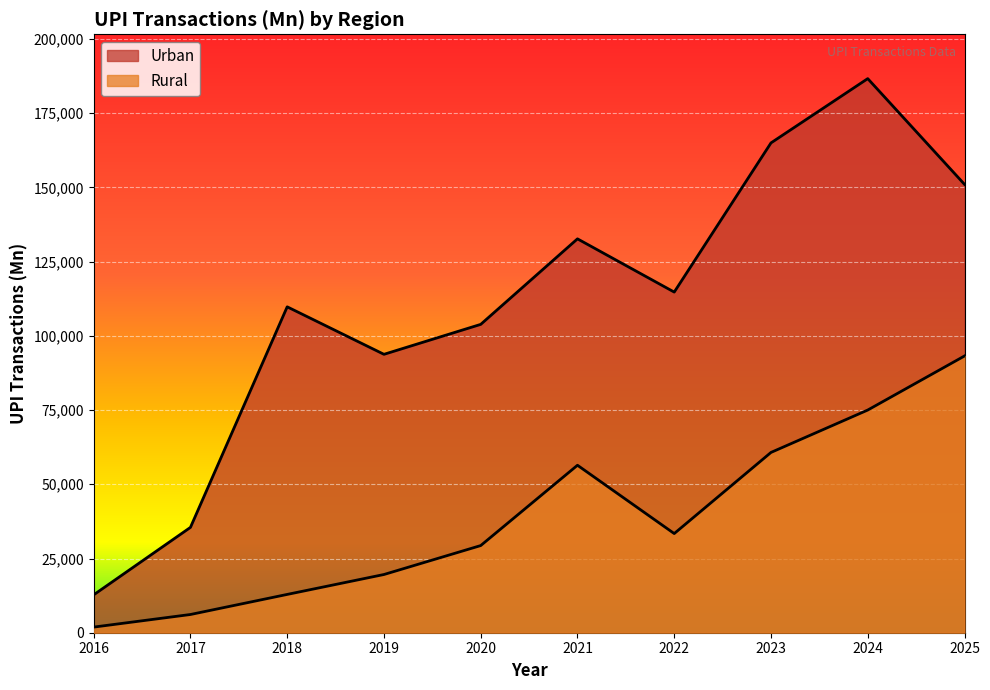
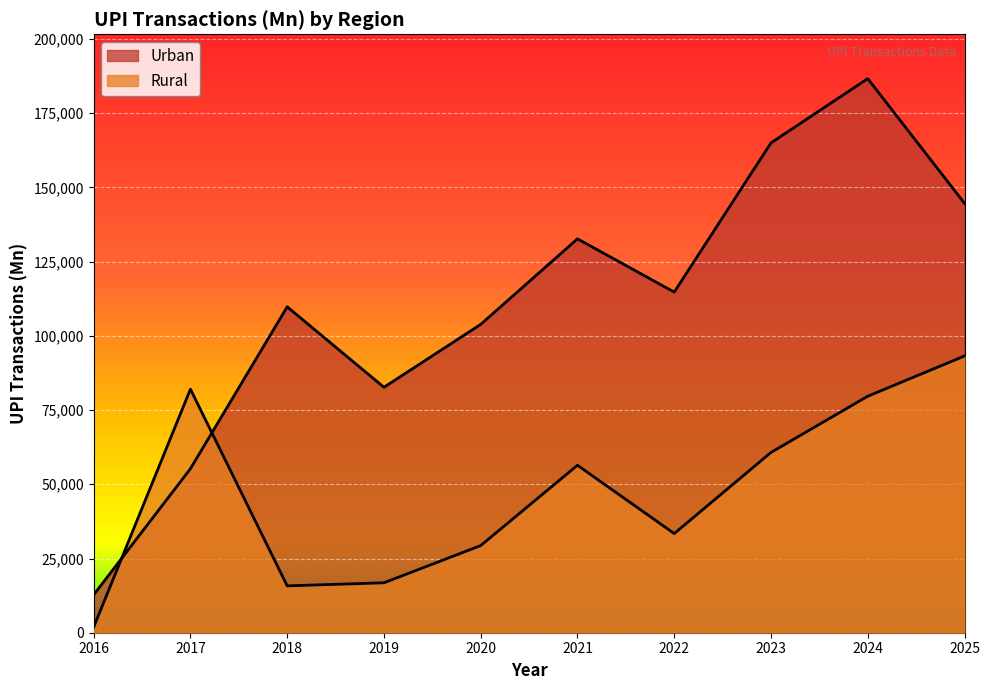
  {
    "Urban": {
      "2016": "13,000",
-     "2017": "35,000",
+     "2017": "55,000",
      "2018": "110,000",
-     "2019": "94,000",
+     "2019": "83,000",
      "2020": "104,000",
      "2021": "133,000",
      "2022": "115,000",
      "2023": "165,000",
      "2024": "187,000",
-     "2025": "151,000"
+     "2025": "145,000"
    },
    "Rural": {
      "2016": "2,000",
-     "2017": "6,000",
-     "2018": "13,000",
-     "2019": "20,000",
+     "2017": "82,000",
+     "2018": "16,000",
+     "2019": "17,000",
      "2020": "29,000",
      "2021": "56,000",
      "2022": "33,000",
      "2023": "61,000",
-     "2024": "75,000",
+     "2024": "80,000",
      "2025": "93,000"
    }
  }
